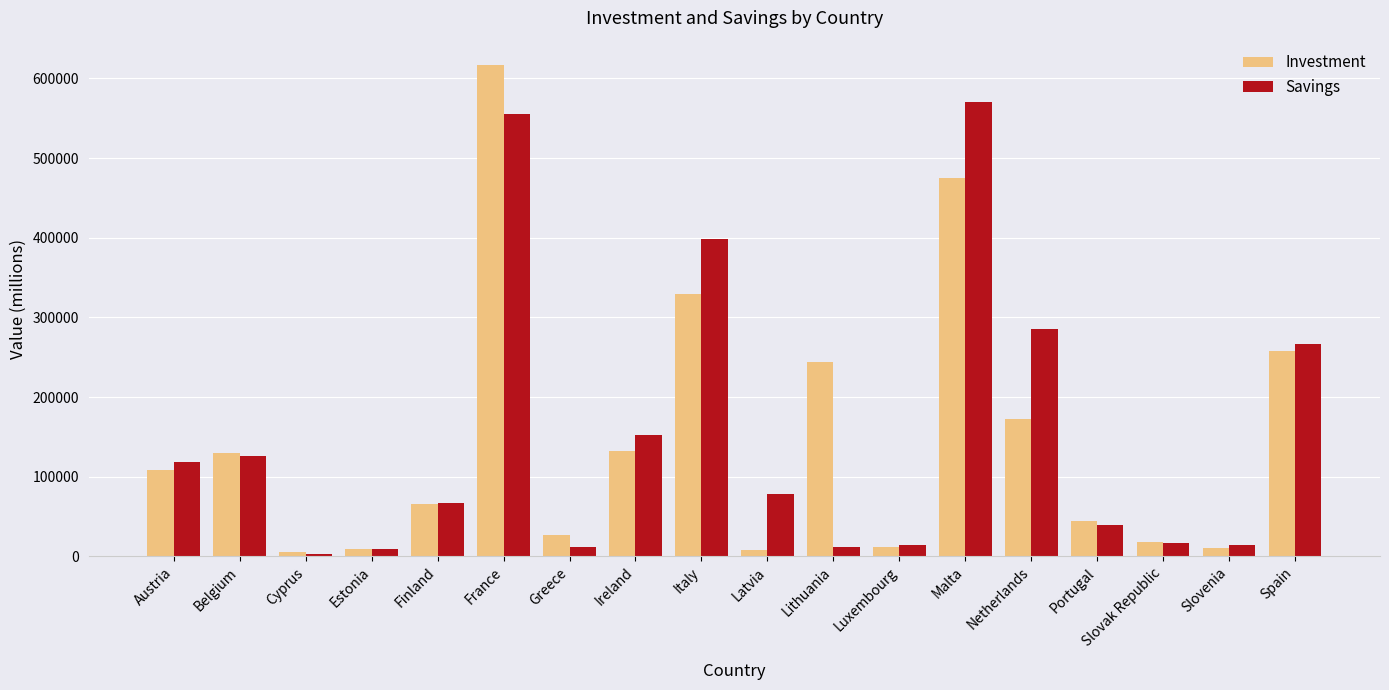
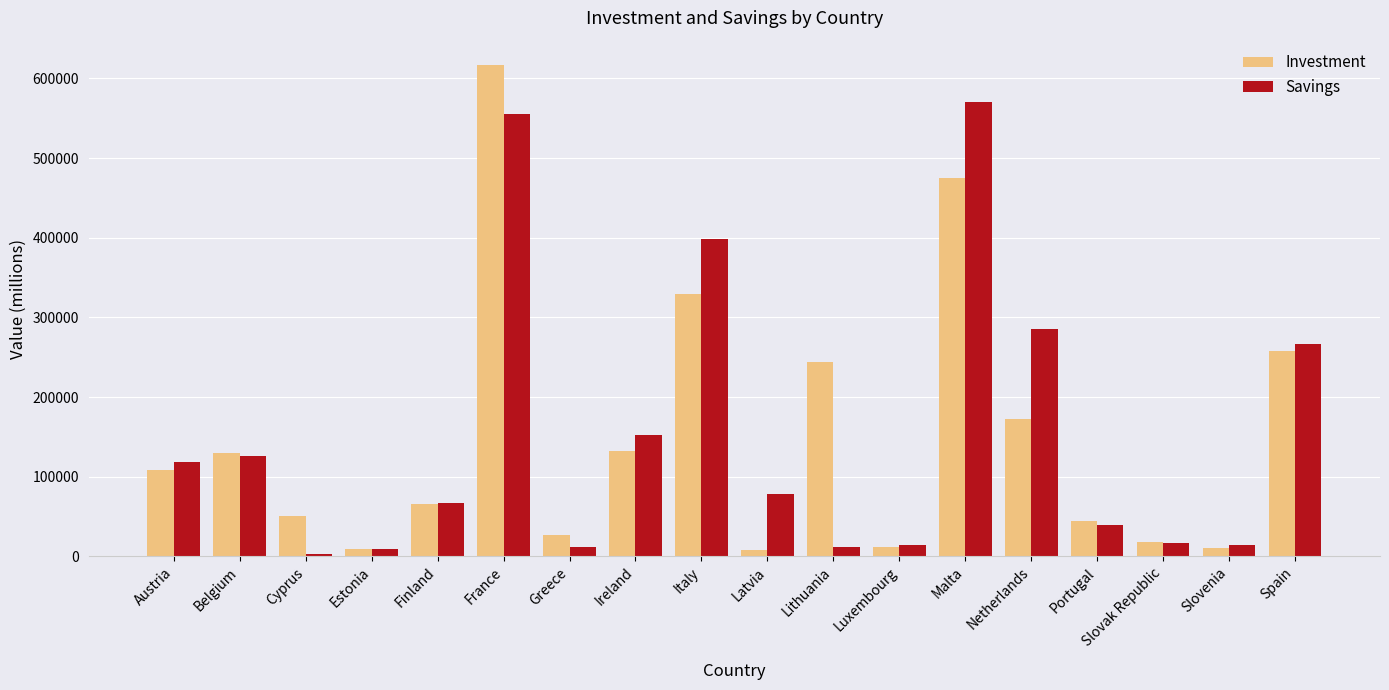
  {
    "Investment": {
      "Austria": 110000,
      "Belgium": 130000,
-     "Cyprus": 10000,
+     "Cyprus": 50000,
      "Estonia": 10000,
      "Finland": 70000,
      "France": 620000,
      "Greece": 30000,
      "Ireland": 130000,
      "Italy": 330000,
      "Latvia": 10000,
      "Lithuania": 240000,
      "Luxembourg": 10000,
      "Malta": 480000,
      "Netherlands": 170000,
      "Portugal": 40000,
      "Slovak Republic": 20000,
      "Slovenia": 10000,
      "Spain": 260000
    },
    "Savings": {
      "Austria": 120000,
      "Belgium": 130000,
      "Estonia": 10000,
      "Finland": 70000,
      "France": 560000,
      "Greece": 10000,
      "Ireland": 150000,
      "Italy": 400000,
      "Latvia": 80000,
      "Lithuania": 10000,
      "Luxembourg": 10000,
      "Malta": 570000,
      "Netherlands": 290000,
      "Portugal": 40000,
      "Slovak Republic": 20000,
      "Slovenia": 10000,
      "Spain": 270000
    }
  }
